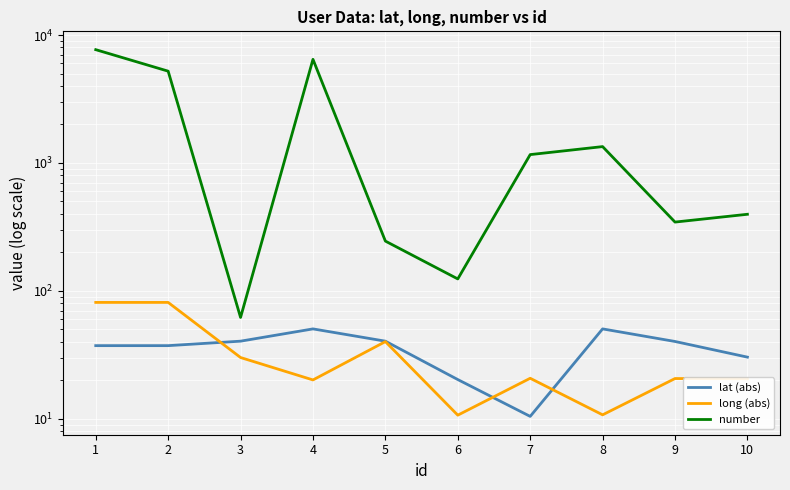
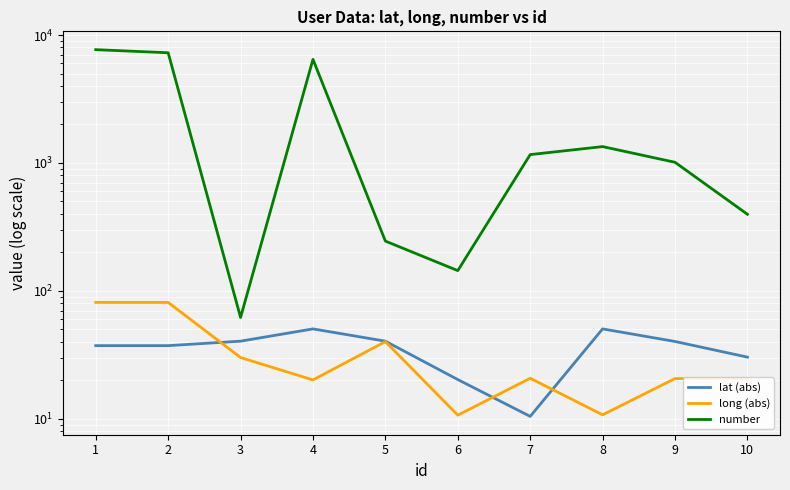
  {
    "lat (abs)": {
      "1": 37,
      "2": 37,
      "3": 40,
      "4": 50,
      "6": 20,
      "7": 10,
      "8": 50,
      "9": 40,
      "10": 30
    },
    "long (abs)": {
      "1": 80,
      "2": 80,
      "3": 30,
      "4": 20,
      "6": 11,
      "7": 21,
      "8": 11,
      "9": 21
    },
    "number": {
      "1": 8000,
-     "2": 5200,
+     "2": 7000,
      "3": 60,
      "4": 6000,
      "5": 250,
-     "6": 120,
+     "6": 140,
      "7": 1200,
      "8": 1300,
-     "9": 350,
+     "9": 1000,
      "10": 400
    }
  }
